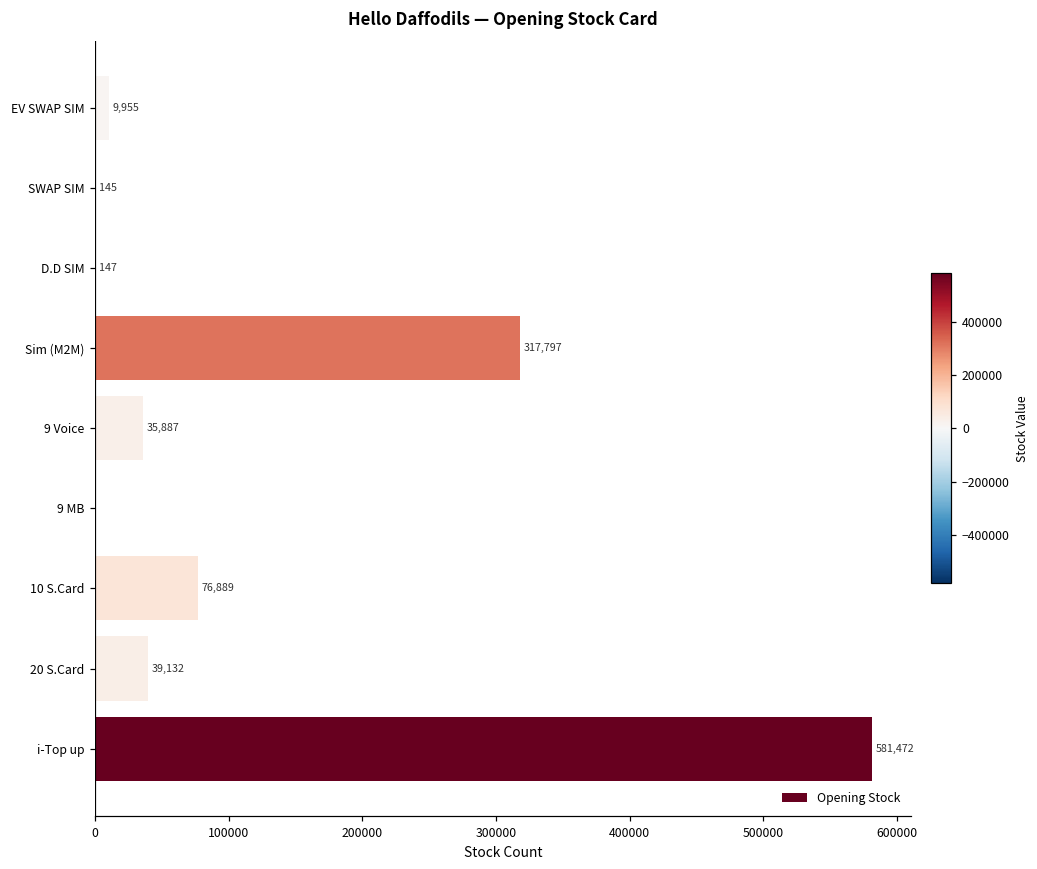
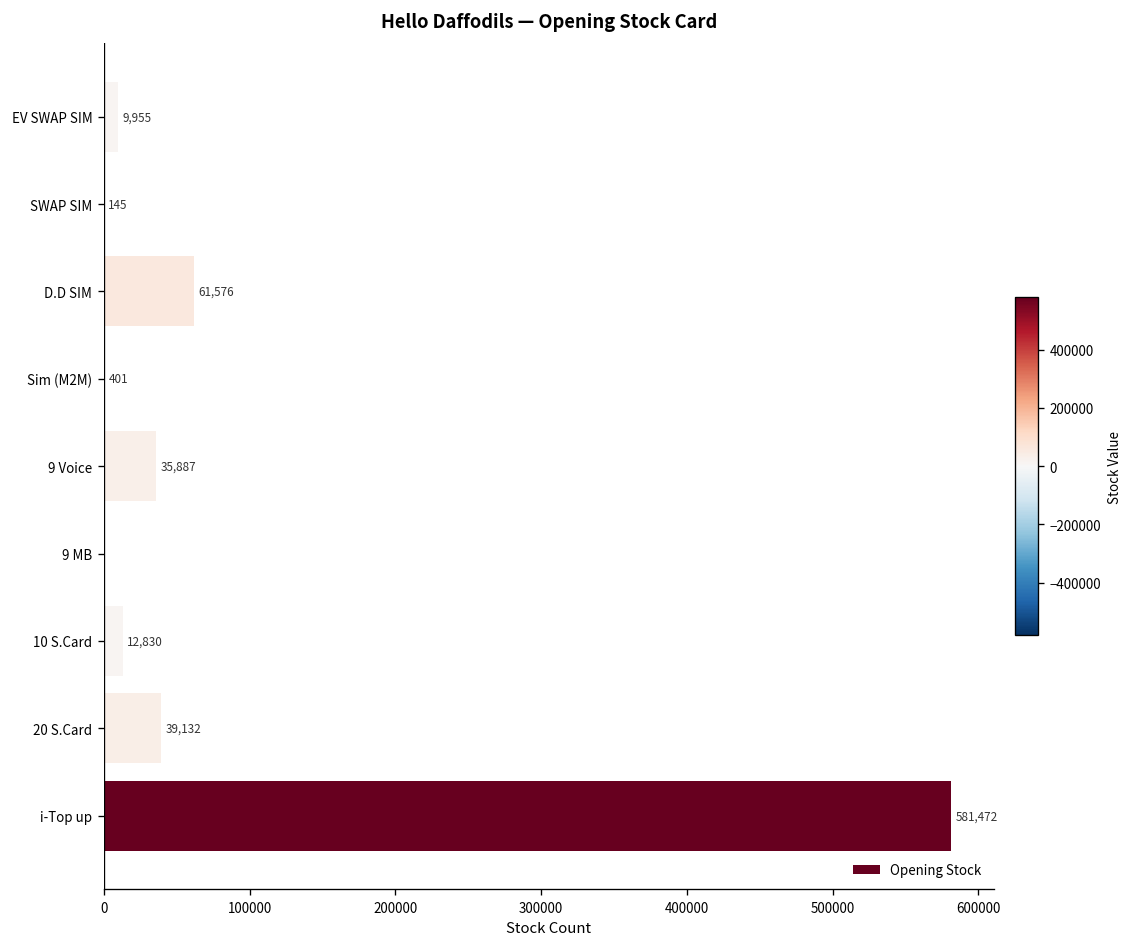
  {
    "EV SWAP SIM": "9,955",
    "SWAP SIM": "145",
-   "D.D SIM": "147",
-   "Sim (M2M)": "317,797",
+   "D.D SIM": "61,576",
+   "Sim (M2M)": "401",
    "9 Voice": "35,887",
-   "10 S.Card": "76,889",
+   "10 S.Card": "12,830",
    "20 S.Card": "39,132",
    "i-Top up": "581,472"
  }
